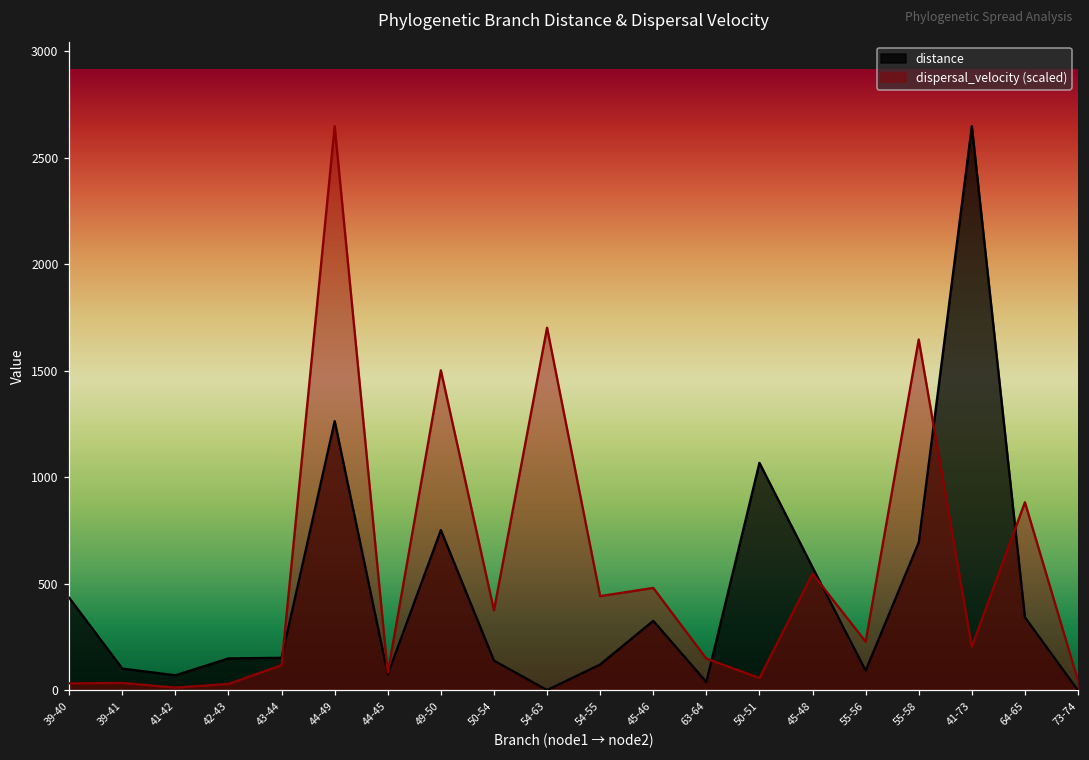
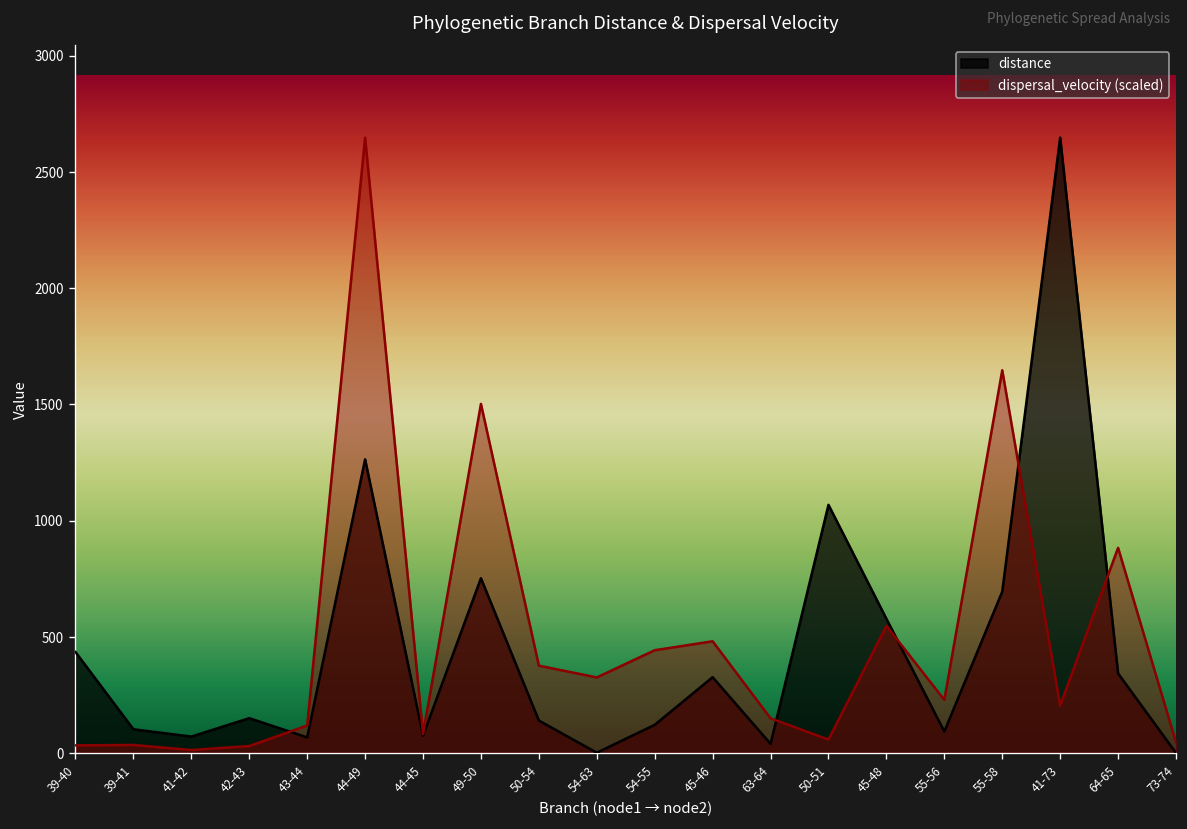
  {
    "distance": {
      "39-40": 430,
      "39-41": 100,
      "41-42": 70,
      "42-43": 150,
-     "43-44": 150,
+     "43-44": 70,
      "44-49": 1260,
      "49-50": 750,
      "50-54": 140,
      "54-63": 0,
      "54-55": 120,
      "45-46": 330,
      "63-64": 40,
      "50-51": 1070,
      "45-48": 580,
      "55-56": 90,
      "55-58": 690,
      "41-73": 2650,
      "64-65": 340,
      "73-74": 0
    },
    "dispersal_velocity (scaled)": {
      "39-40": 30,
      "39-41": 30,
      "41-42": 10,
      "42-43": 30,
      "43-44": 120,
      "44-49": 2650,
      "49-50": 1500,
      "50-54": 380,
-     "54-63": 1700,
+     "54-63": 330,
      "54-55": 440,
      "45-46": 480,
      "63-64": 150,
      "50-51": 60,
      "45-48": 550,
      "55-56": 230,
      "55-58": 1650,
      "41-73": 200,
      "64-65": 880,
      "73-74": 50
    }
  }
